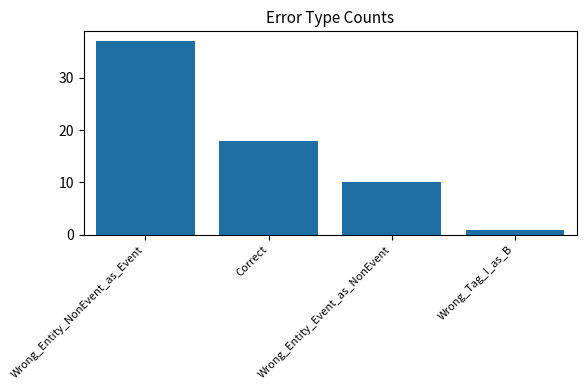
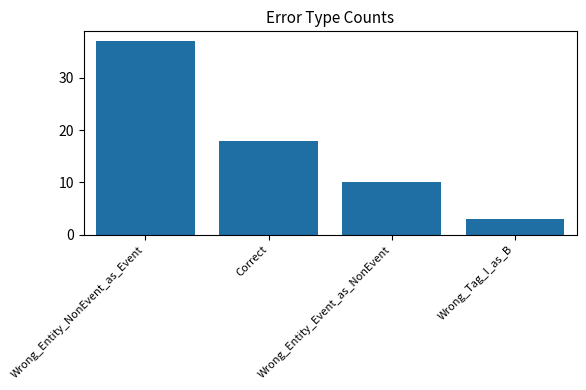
  {
    "Wrong_Entity_NonEvent_as_Event": 37,
    "Correct": 18,
    "Wrong_Entity_Event_as_NonEvent": 10,
-   "Wrong_Tag_I_as_B": 1
+   "Wrong_Tag_I_as_B": 3
  }
